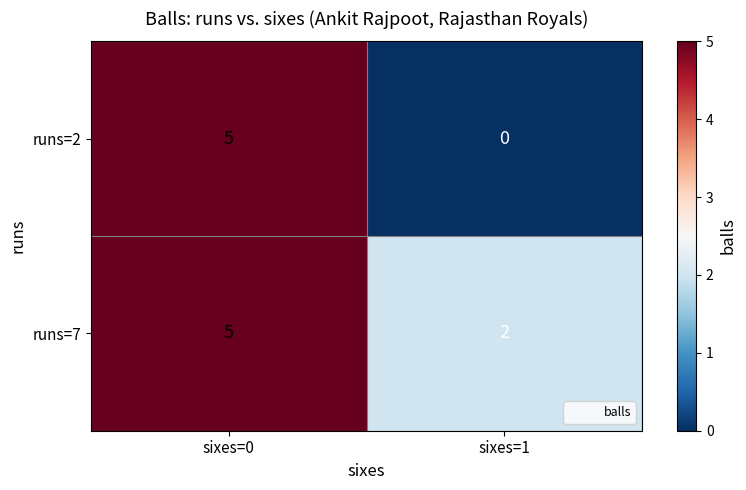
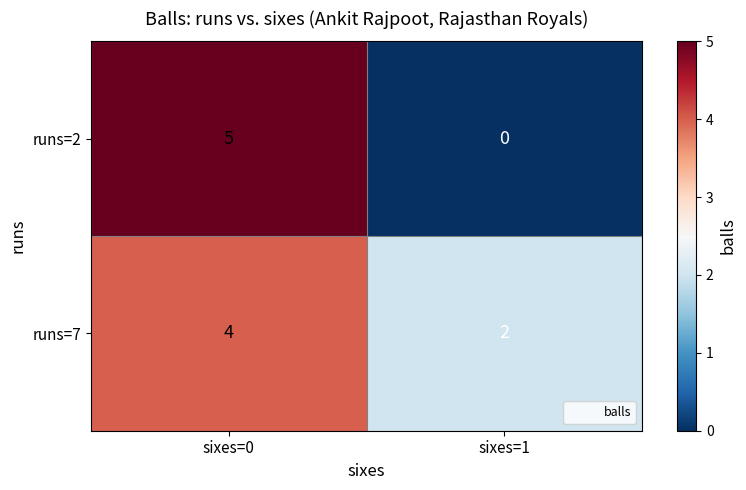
  {
    "runs=2": {
      "sixes=0": 5,
      "sixes=1": 0
    },
    "runs=7": {
-     "sixes=0": 5
+     "sixes=0": 4
    }
  }
